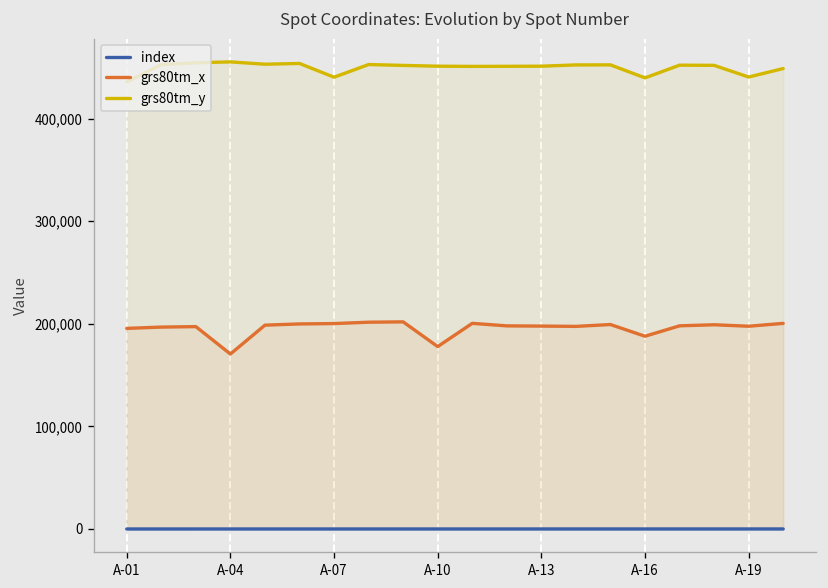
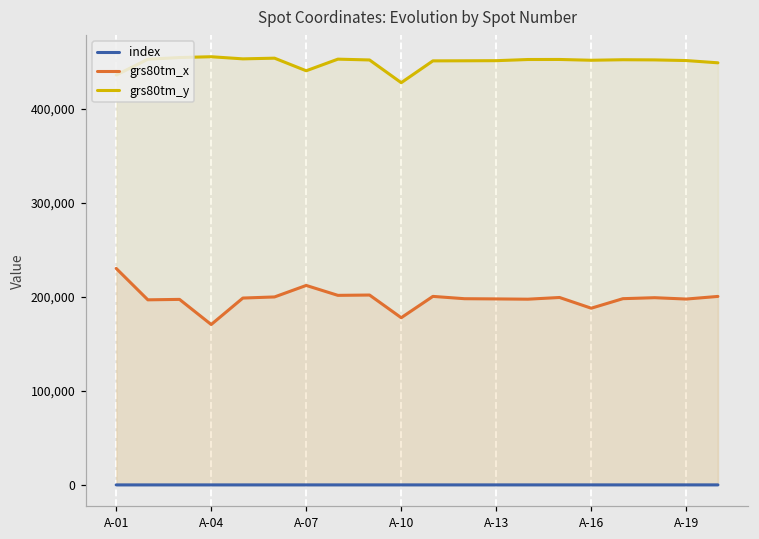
  {
    "index": {
      "A-01": "0",
      "A-04": "0",
      "A-07": "0",
      "A-10": "0",
      "A-13": "0",
      "A-16": "0",
      "A-19": "0"
    },
    "grs80tm_x": {
-     "A-01": "200,000",
+     "A-01": "230,000",
      "A-04": "170,000",
-     "A-07": "200,000",
+     "A-07": "210,000",
      "A-10": "180,000",
      "A-13": "200,000",
      "A-16": "190,000",
      "A-19": "200,000"
    },
    "grs80tm_y": {
      "A-04": "460,000",
      "A-07": "440,000",
-     "A-10": "450,000",
+     "A-10": "430,000",
      "A-13": "450,000",
-     "A-16": "440,000",
-     "A-19": "440,000"
+     "A-16": "450,000",
+     "A-19": "450,000"
    }
  }
